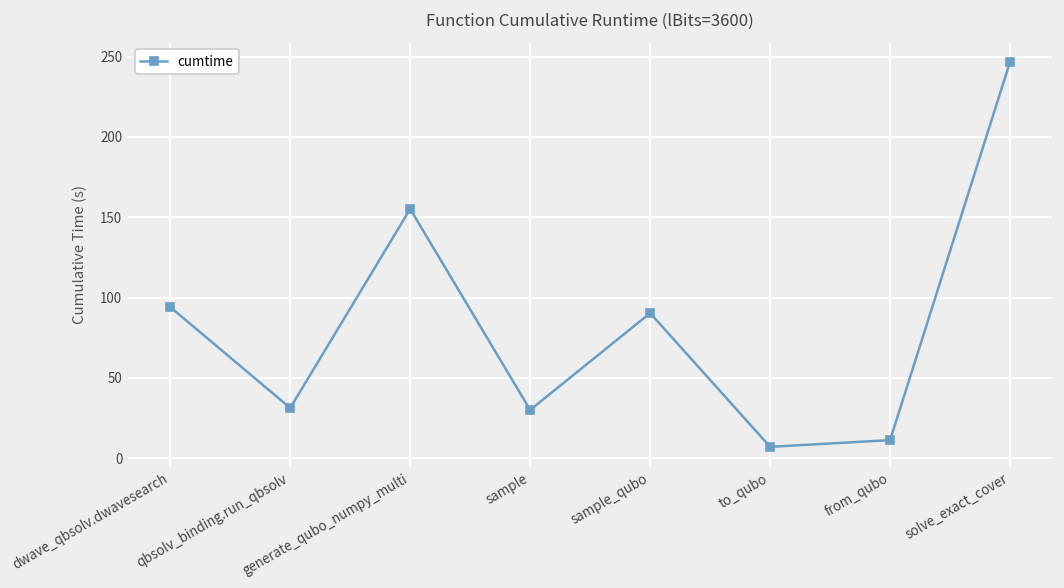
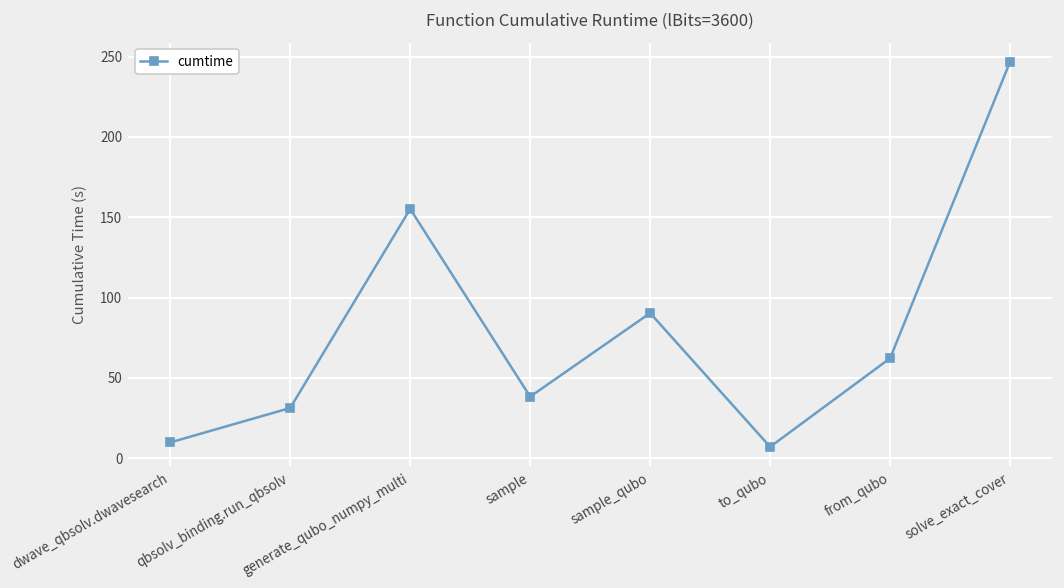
  {
-   "dwave_qbsolv.dwavesearch": 94,
+   "dwave_qbsolv.dwavesearch": 10,
    "qbsolv_binding.run_qbsolv": 31,
    "generate_qubo_numpy_multi": 155,
-   "sample": 30,
+   "sample": 38,
    "sample_qubo": 90,
    "to_qubo": 7,
-   "from_qubo": 11,
+   "from_qubo": 62,
    "solve_exact_cover": 247
  }
